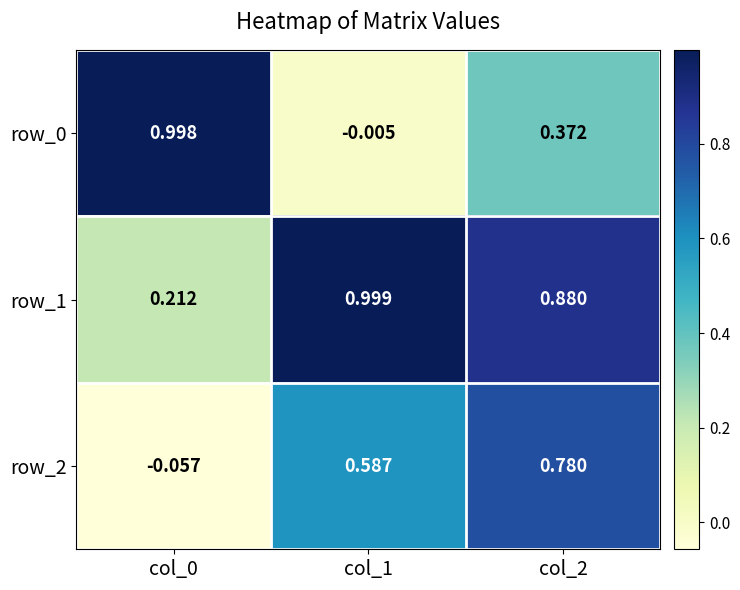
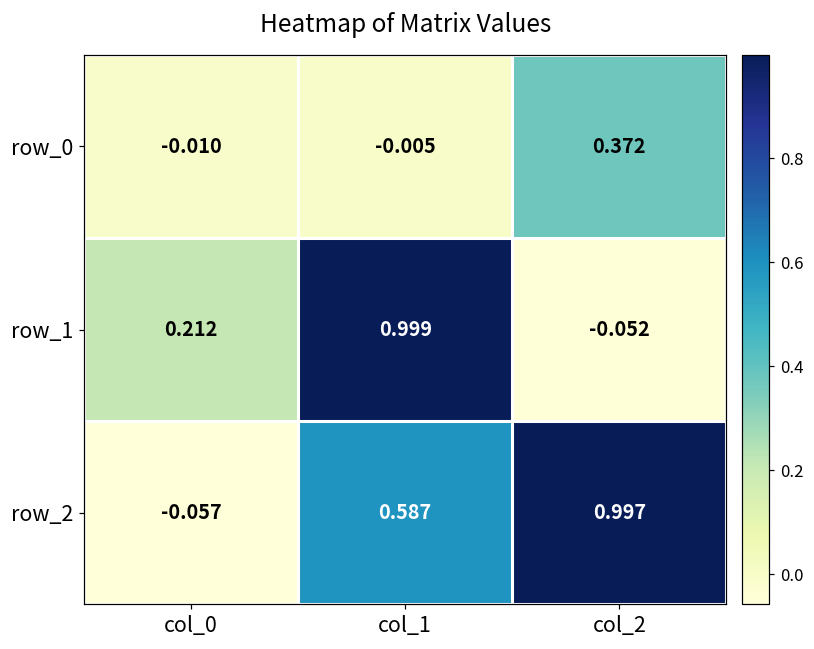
  {
    "row_0": {
-     "col_0": 0.998,
+     "col_0": -0.010,
      "col_1": -0.005,
      "col_2": 0.372
    },
    "row_1": {
      "col_0": 0.212,
      "col_1": 0.999,
-     "col_2": 0.880
+     "col_2": -0.052
    },
    "row_2": {
      "col_0": -0.057,
      "col_1": 0.587,
-     "col_2": 0.780
+     "col_2": 0.997
    }
  }
